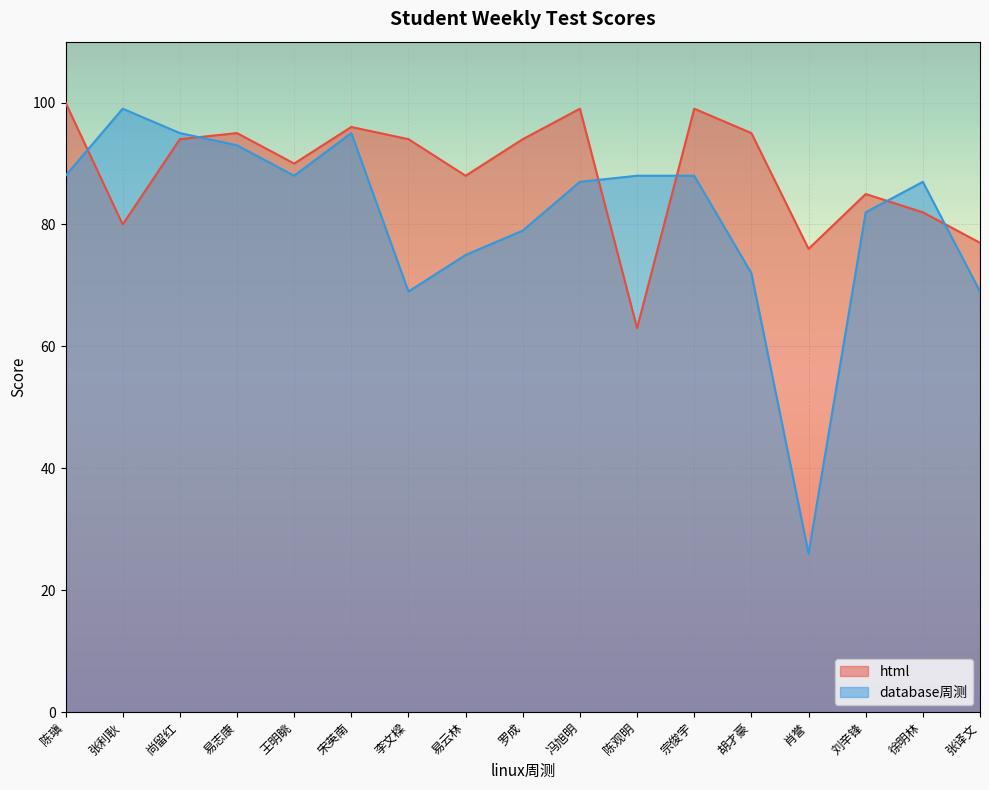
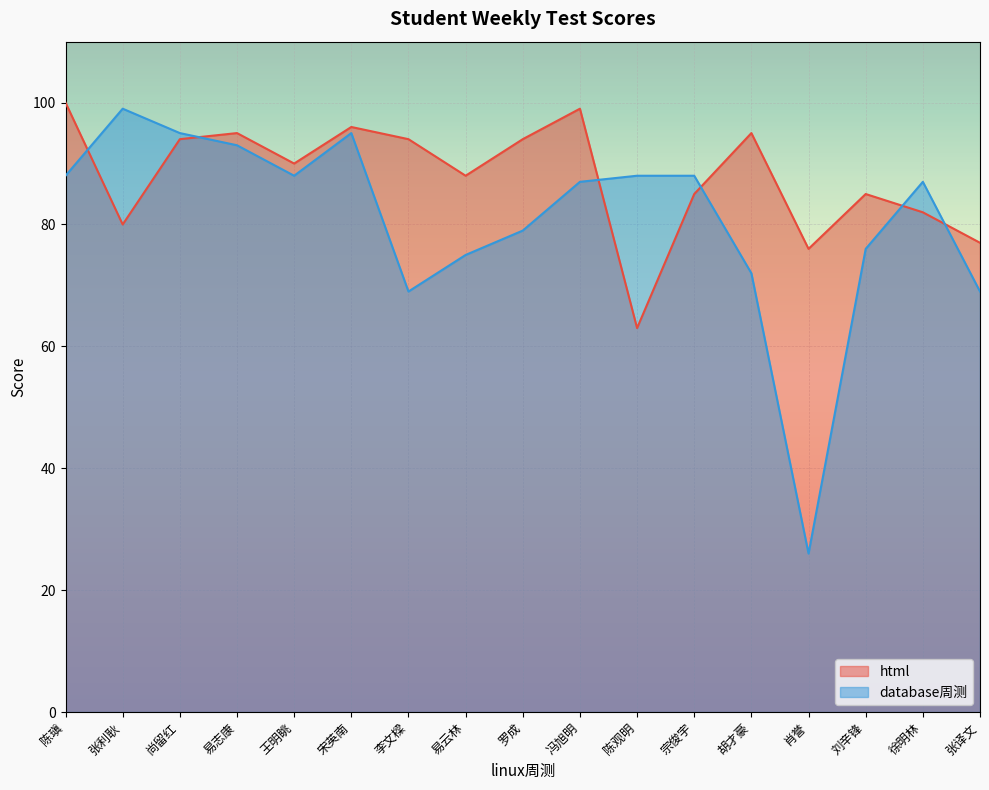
  {
    "html": {
      "陈瑱": 100,
      "张利耿": 80,
      "尚留红": 94,
      "易志康": 95,
      "王明眺": 90,
      "宋英南": 96,
      "李文樑": 94,
      "易云林": 88,
      "罗成": 94,
      "冯旭明": 99,
      "陈观明": 63,
-     "宗俊宇": 99,
+     "宗俊宇": 85,
      "胡才豪": 95,
      "肖誉": 76,
      "刘辛锋": 85,
      "徐明林": 82,
      "张译文": 77
    },
    "database周测": {
      "陈瑱": 88,
      "张利耿": 99,
      "尚留红": 95,
      "易志康": 93,
      "王明眺": 88,
      "宋英南": 95,
      "李文樑": 69,
      "易云林": 75,
      "罗成": 79,
      "冯旭明": 87,
      "陈观明": 88,
      "宗俊宇": 88,
      "胡才豪": 72,
      "肖誉": 26,
-     "刘辛锋": 82,
+     "刘辛锋": 76,
      "徐明林": 87,
      "张译文": 69
    }
  }
